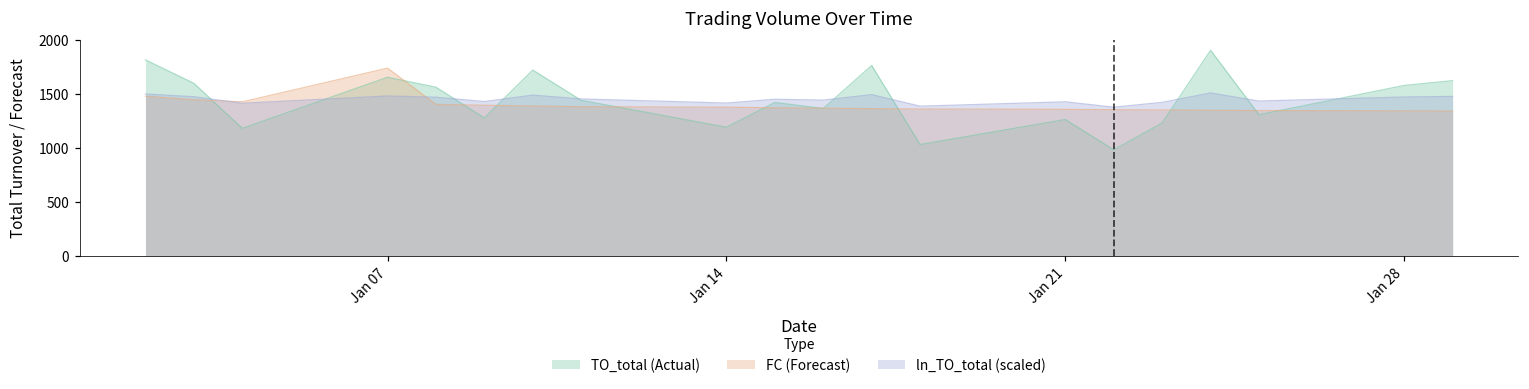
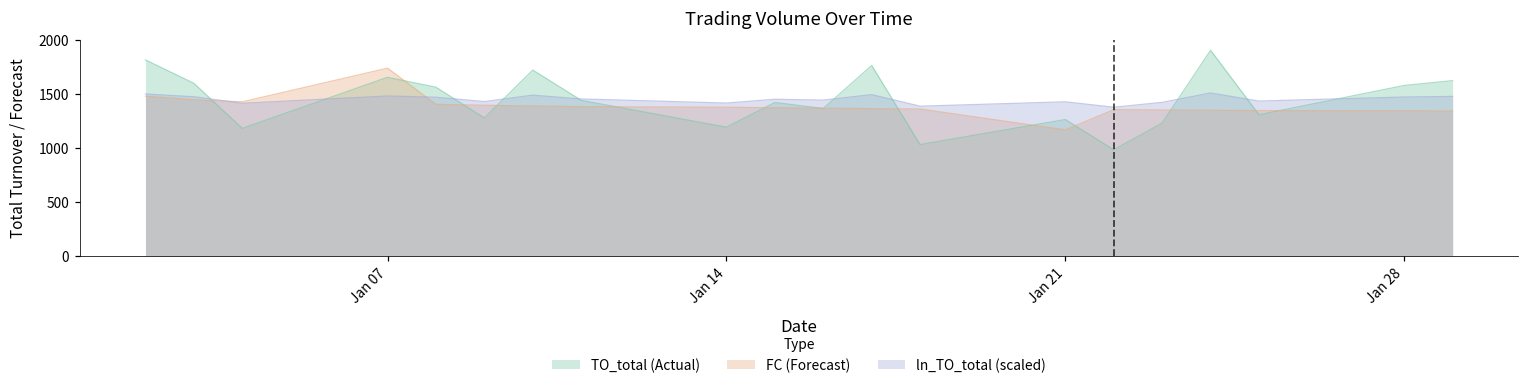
  {
    "FC (Forecast)": {
      "Jan 07": 1700,
      "Jan 14": 1400,
-     "Jan 21": 1400,
+     "Jan 21": 1200,
      "Jan 28": 1300
    }
  }
